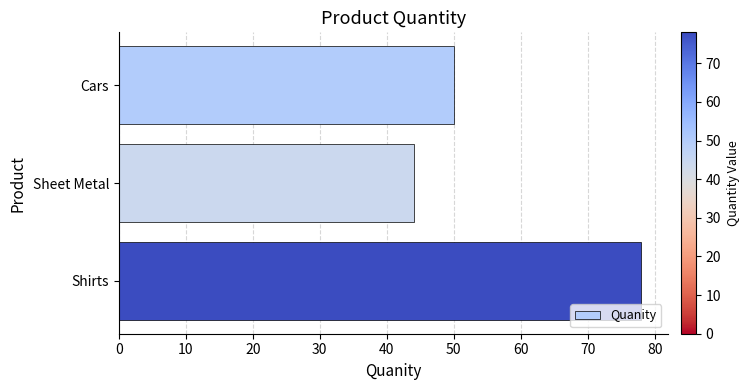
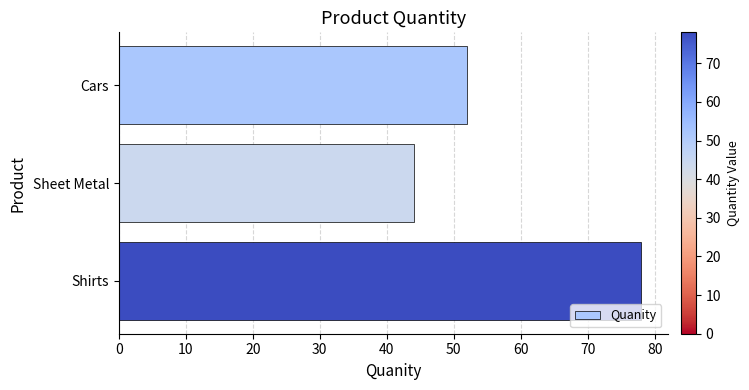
  {
-   "Cars": 50,
+   "Cars": 52,
    "Sheet Metal": 44,
    "Shirts": 78
  }
